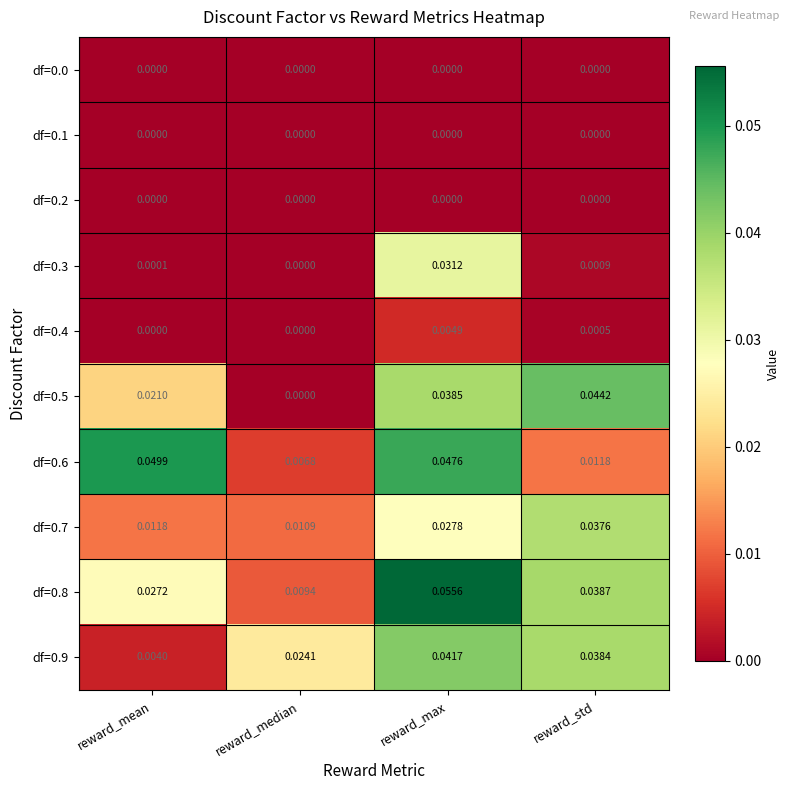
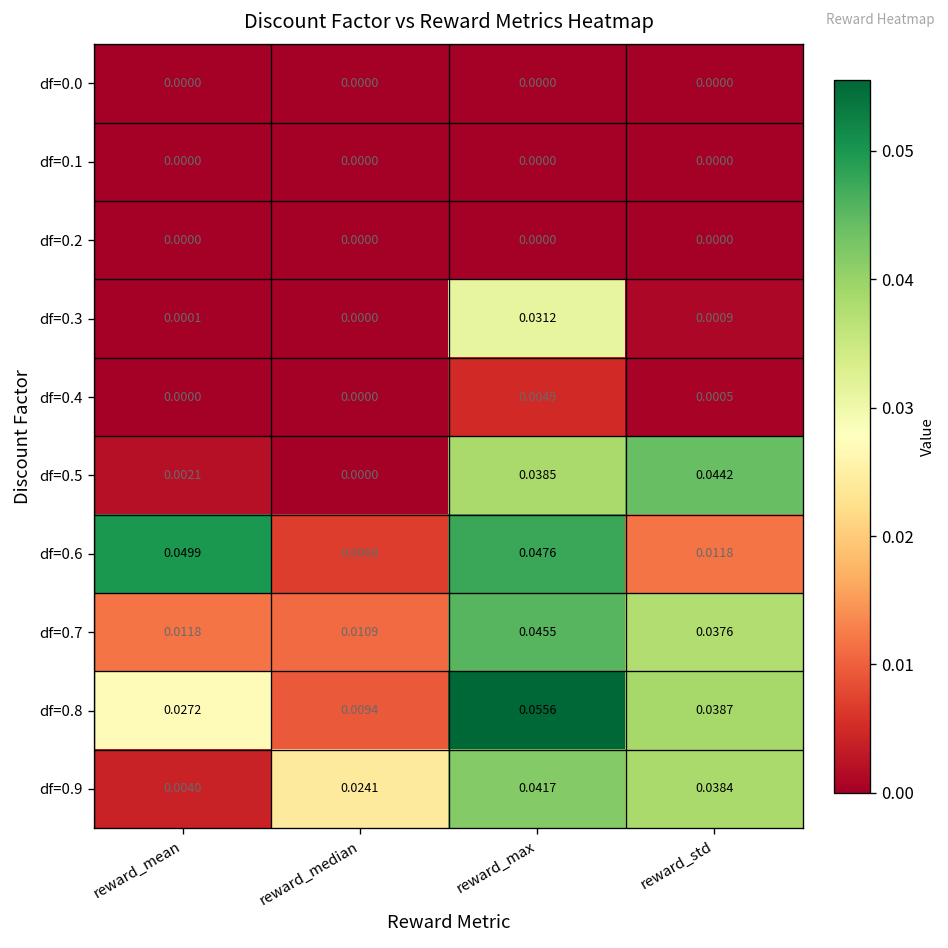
  {
    "df=0.0": {
      "reward_mean": 0.0000,
      "reward_median": 0.0000,
      "reward_max": 0.0000,
      "reward_std": 0.0000
    },
    "df=0.1": {
      "reward_mean": 0.0000,
      "reward_median": 0.0000,
      "reward_max": 0.0000,
      "reward_std": 0.0000
    },
    "df=0.2": {
      "reward_mean": 0.0000,
      "reward_median": 0.0000,
      "reward_max": 0.0000,
      "reward_std": 0.0000
    },
    "df=0.3": {
      "reward_mean": 0.0001,
      "reward_median": 0.0000,
      "reward_max": 0.0312,
      "reward_std": 0.0009
    },
    "df=0.4": {
      "reward_mean": 0.0000,
      "reward_median": 0.0000,
      "reward_max": 0.0049,
      "reward_std": 0.0005
    },
    "df=0.5": {
-     "reward_mean": 0.0210,
+     "reward_mean": 0.0021,
      "reward_median": 0.0000,
      "reward_max": 0.0385,
      "reward_std": 0.0442
    },
    "df=0.6": {
      "reward_mean": 0.0499,
      "reward_median": 0.0068,
      "reward_max": 0.0476,
      "reward_std": 0.0118
    },
    "df=0.7": {
      "reward_mean": 0.0118,
      "reward_median": 0.0109,
-     "reward_max": 0.0278,
+     "reward_max": 0.0455,
      "reward_std": 0.0376
    },
    "df=0.8": {
      "reward_mean": 0.0272,
      "reward_median": 0.0094,
      "reward_max": 0.0556,
      "reward_std": 0.0387
    },
    "df=0.9": {
      "reward_mean": 0.0040,
      "reward_median": 0.0241,
      "reward_max": 0.0417,
      "reward_std": 0.0384
    }
  }
